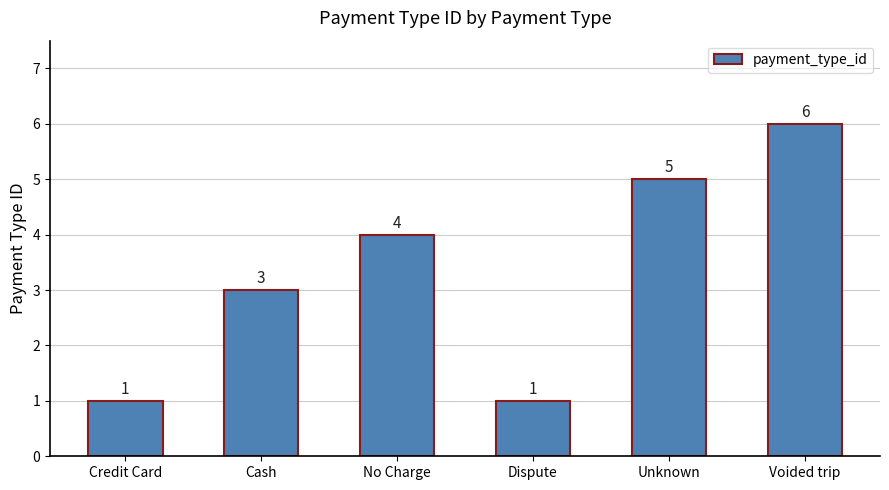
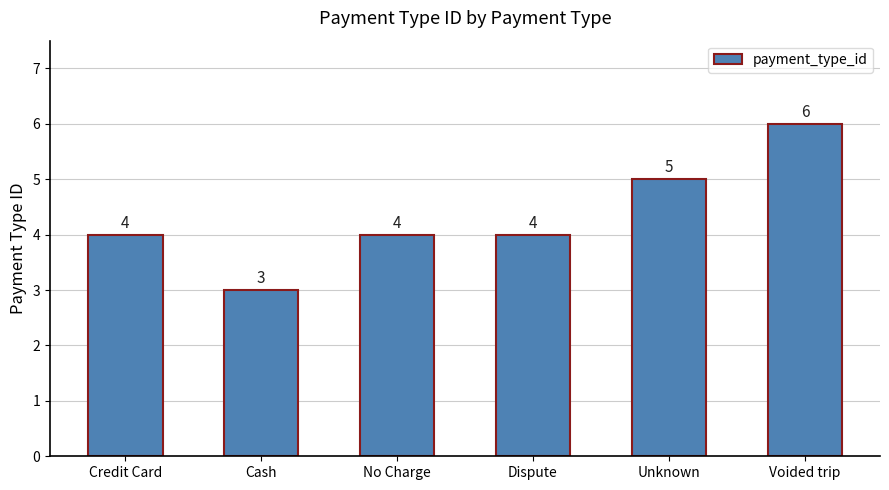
  {
-   "Credit Card": 1,
+   "Credit Card": 4,
    "Cash": 3,
    "No Charge": 4,
-   "Dispute": 1,
+   "Dispute": 4,
    "Unknown": 5,
    "Voided trip": 6
  }
